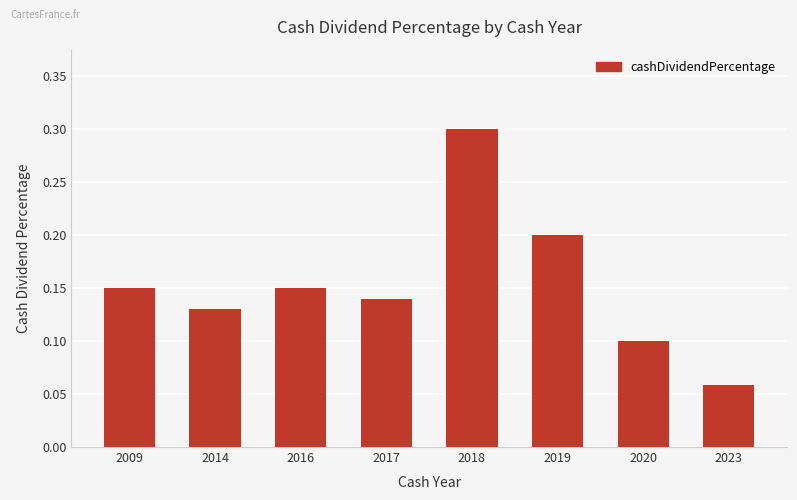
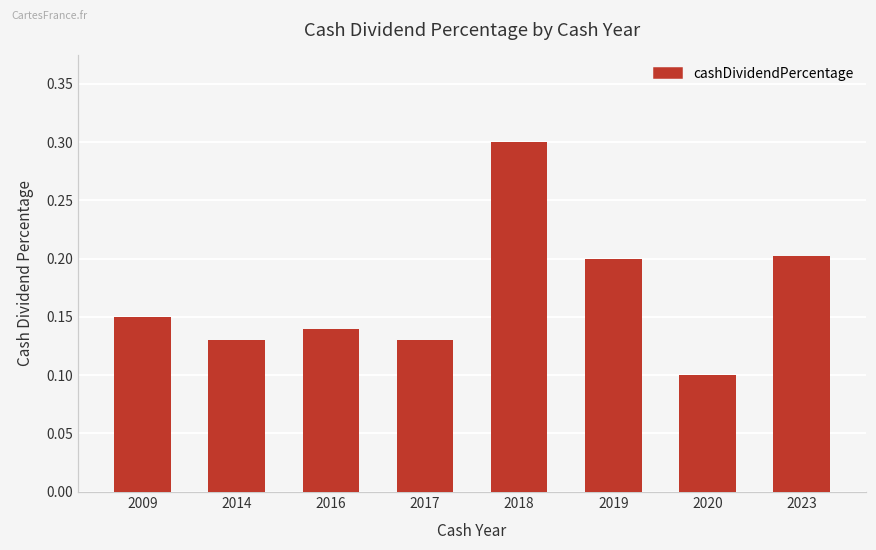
  {
    "2009": 0.150,
    "2014": 0.130,
-   "2016": 0.15,
-   "2017": 0.14,
+   "2016": 0.14,
+   "2017": 0.13,
    "2018": 0.300,
    "2019": 0.200,
    "2020": 0.100,
-   "2023": 0.059
+   "2023": 0.202
  }
